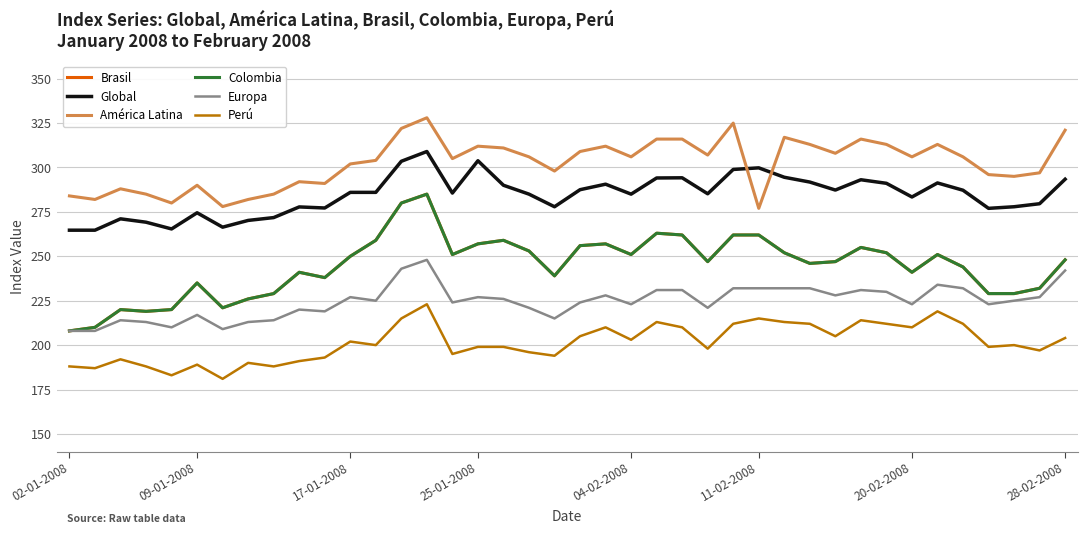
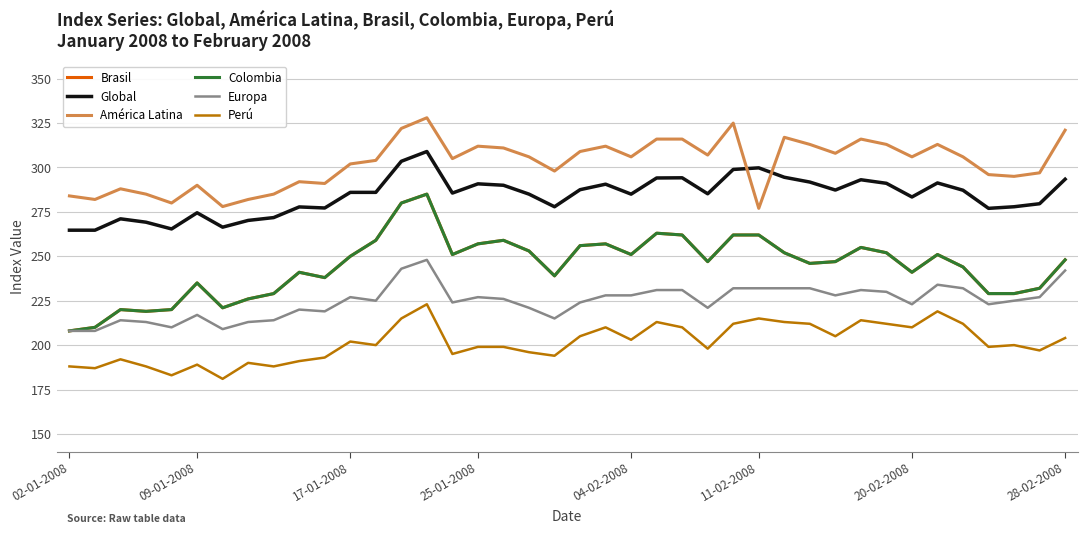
  {
    "Colombia": {
      "09-01-2008": 235,
      "17-01-2008": 250,
      "25-01-2008": 257,
      "04-02-2008": 251,
      "11-02-2008": 262,
      "20-02-2008": 241,
      "28-02-2008": 248
    },
    "Global": {
      "02-01-2008": 265,
      "09-01-2008": 275,
      "17-01-2008": 286,
-     "25-01-2008": 304,
+     "25-01-2008": 291,
      "04-02-2008": 285,
      "11-02-2008": 300,
      "20-02-2008": 283,
      "28-02-2008": 293
    },
    "América Latina": {
      "02-01-2008": 284,
      "09-01-2008": 290,
      "17-01-2008": 302,
      "25-01-2008": 312,
      "04-02-2008": 306,
      "11-02-2008": 277,
      "20-02-2008": 306,
      "28-02-2008": 321
    },
    "Europa": {
      "09-01-2008": 217,
      "17-01-2008": 227,
      "25-01-2008": 227,
-     "04-02-2008": 223,
+     "04-02-2008": 228,
      "11-02-2008": 232,
      "20-02-2008": 223,
      "28-02-2008": 242
    },
    "Perú": {
      "02-01-2008": 188,
      "09-01-2008": 189,
      "17-01-2008": 202,
      "25-01-2008": 199,
      "04-02-2008": 203,
      "11-02-2008": 215,
      "20-02-2008": 210,
      "28-02-2008": 204
    }
  }
